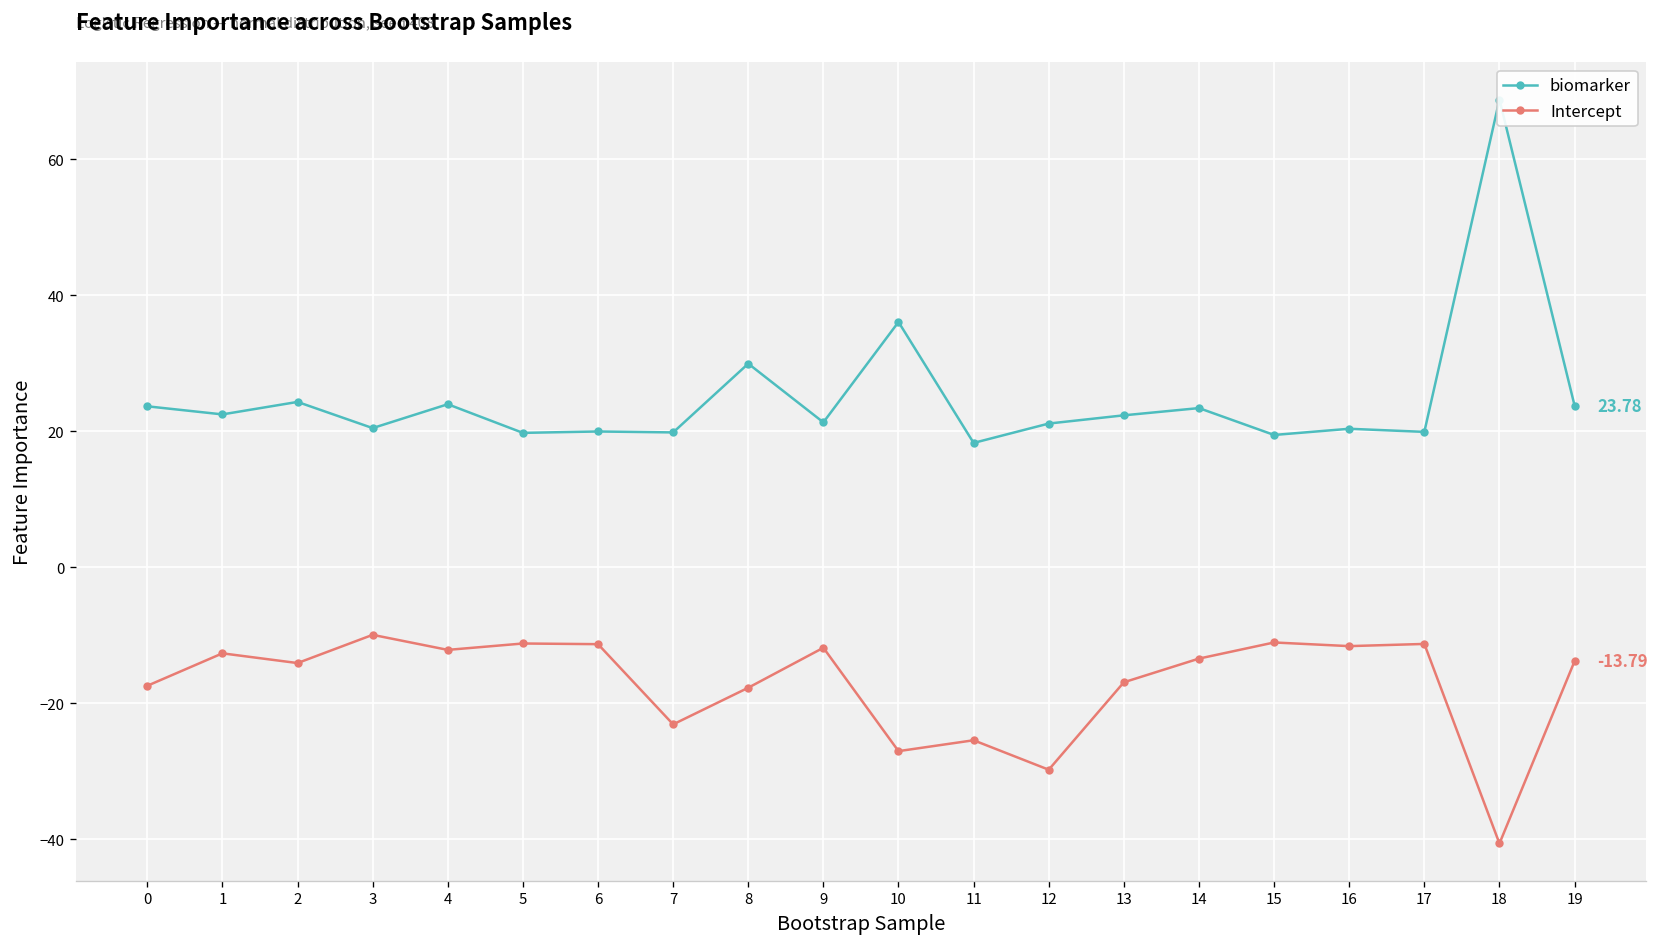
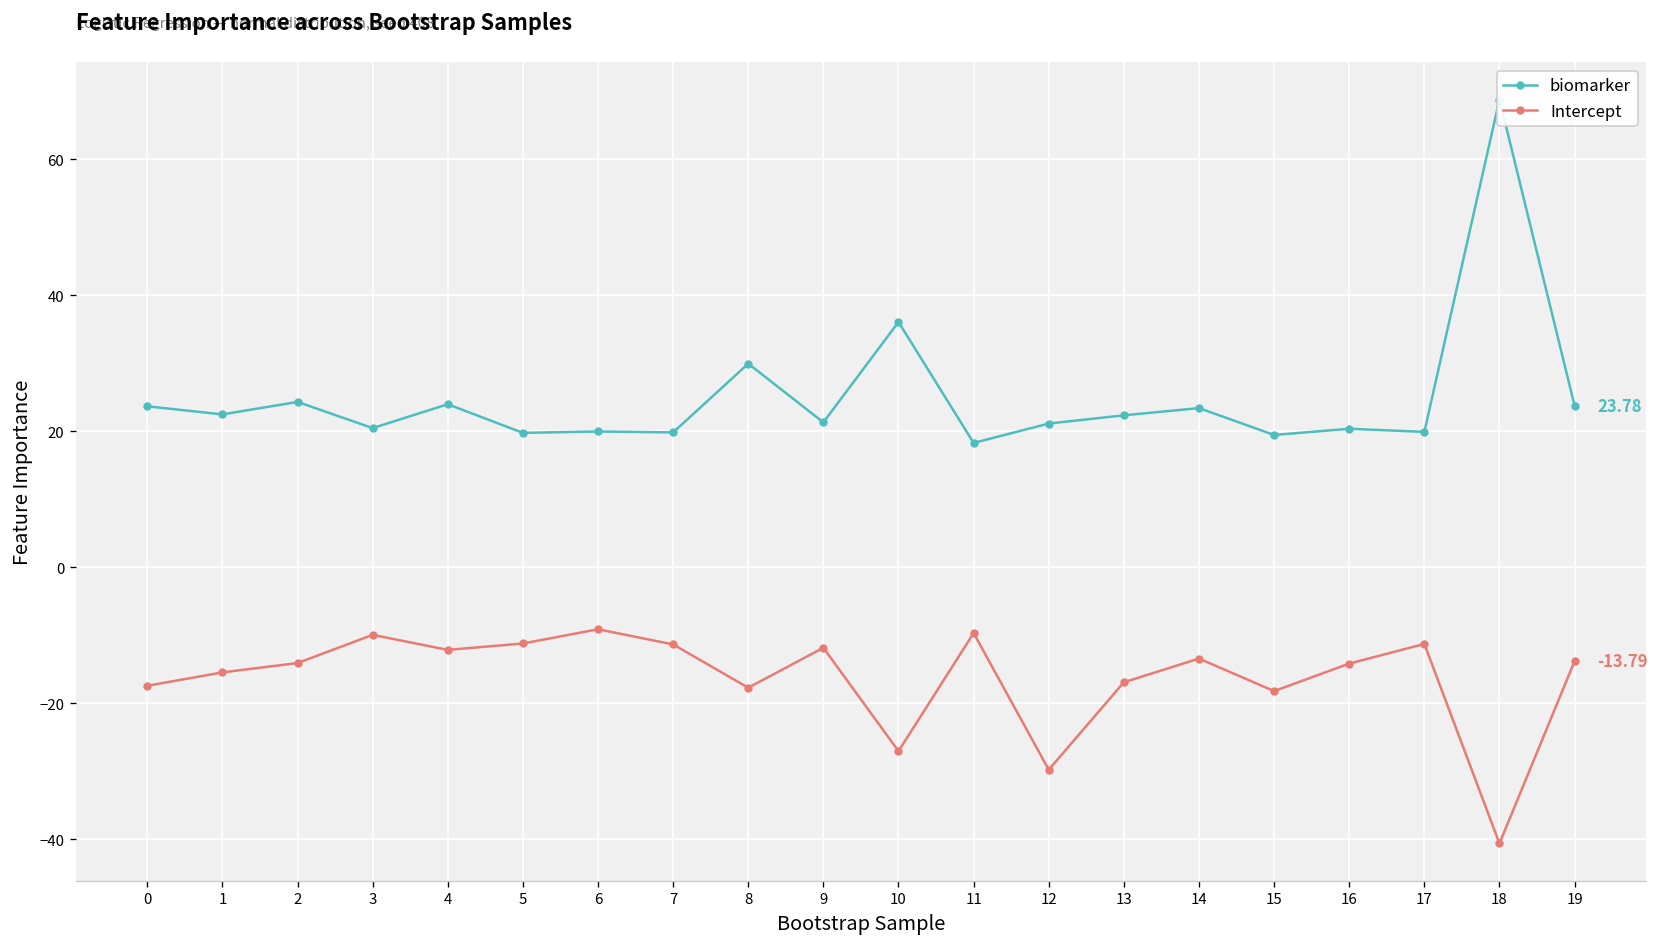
  {
    "biomarker": {
      "19": 23.78
    },
    "Intercept": {
      "0": -17,
-     "1": -13,
+     "1": -15,
      "2": -14,
      "3": -10,
      "4": -12,
      "5": -11,
-     "6": -11,
-     "7": -23,
+     "6": -9,
+     "7": -11,
      "8": -18,
      "9": -12,
      "10": -27,
-     "11": -25,
+     "11": -10,
      "12": -30,
      "13": -17,
      "14": -13,
-     "15": -11,
-     "16": -12,
+     "15": -18,
+     "16": -14,
      "17": -11,
      "18": -41
    }
  }
